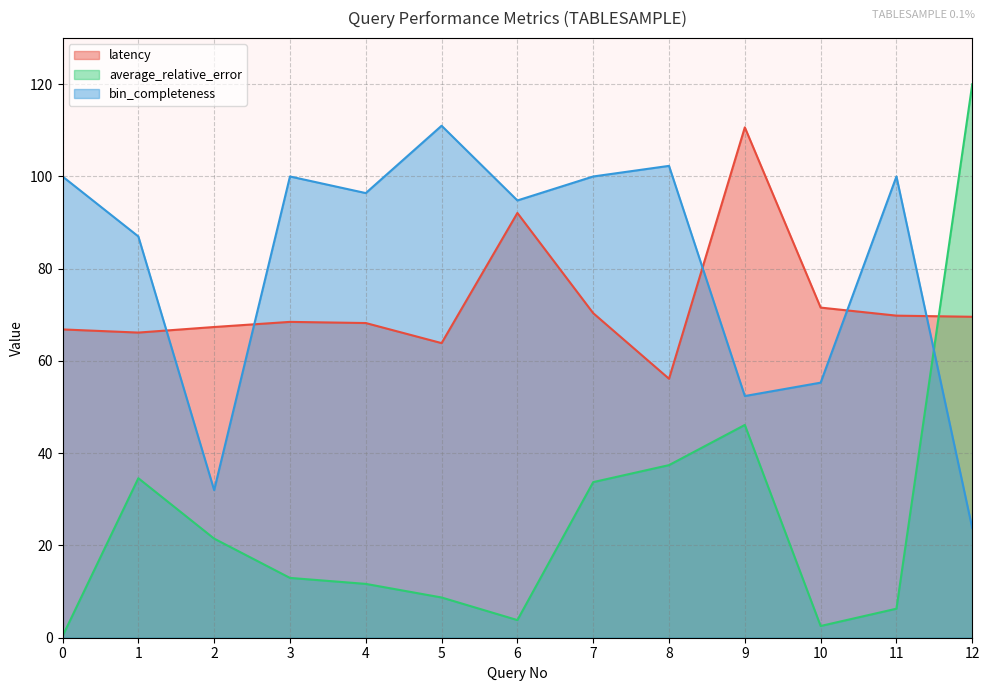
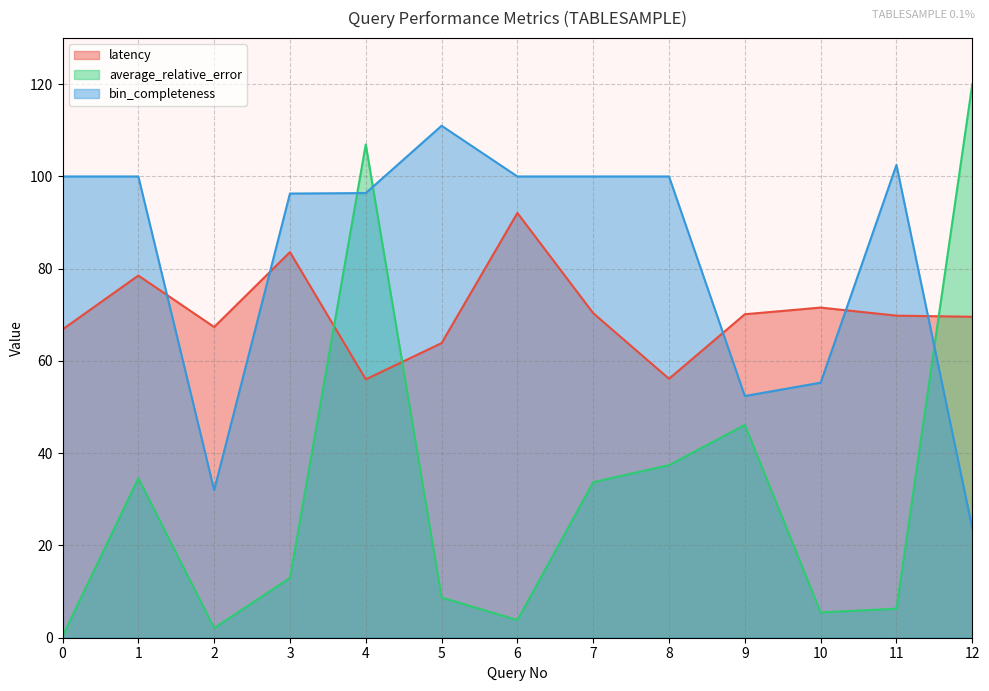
  {
    "latency": {
      "0": 67,
-     "1": 66,
+     "1": 79,
      "2": 67,
-     "3": 68,
-     "4": 68,
+     "3": 84,
+     "4": 56,
      "5": 64,
      "6": 92,
      "7": 70,
      "8": 56,
-     "9": 111,
+     "9": 70,
      "10": 72,
      "11": 70,
      "12": 70
    },
    "average_relative_error": {
      "0": 0,
      "1": 35,
-     "2": 21,
+     "2": 2,
      "3": 13,
-     "4": 12,
+     "4": 107,
      "5": 9,
      "6": 4,
      "7": 34,
      "8": 37,
      "9": 46,
-     "10": 3,
+     "10": 5,
      "11": 6,
      "12": 120
    },
    "bin_completeness": {
      "0": 100,
-     "1": 87,
+     "1": 100,
      "2": 32,
-     "3": 100,
+     "3": 96,
      "4": 96,
      "5": 111,
-     "6": 95,
+     "6": 100,
      "7": 100,
-     "8": 102,
+     "8": 100,
      "9": 52,
      "10": 55,
-     "11": 100,
+     "11": 103,
      "12": 24
    }
  }
